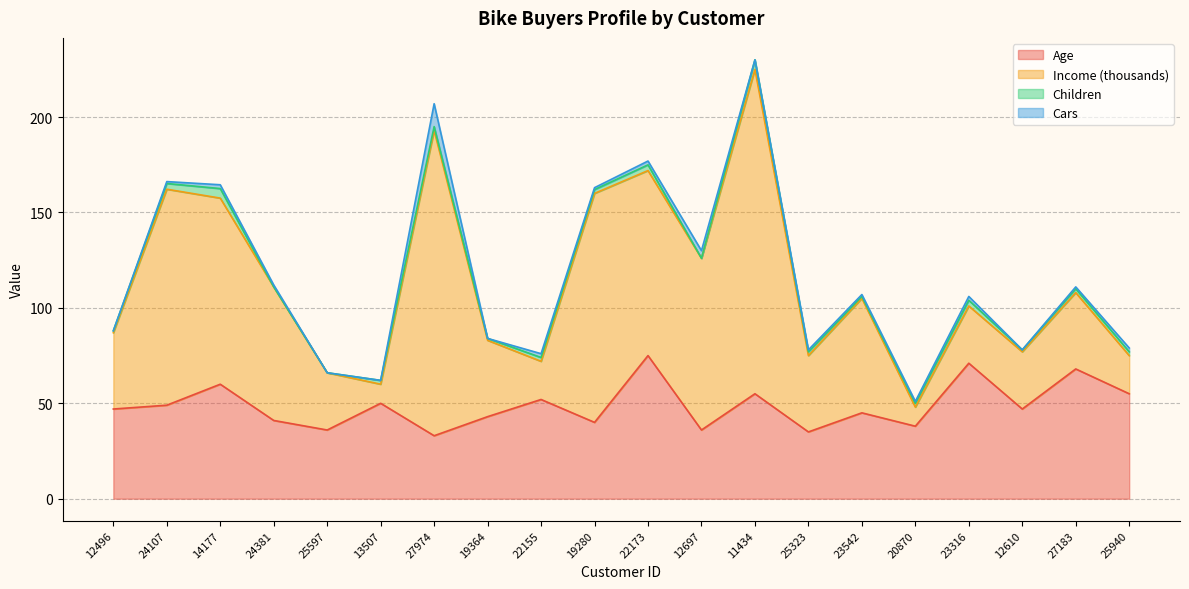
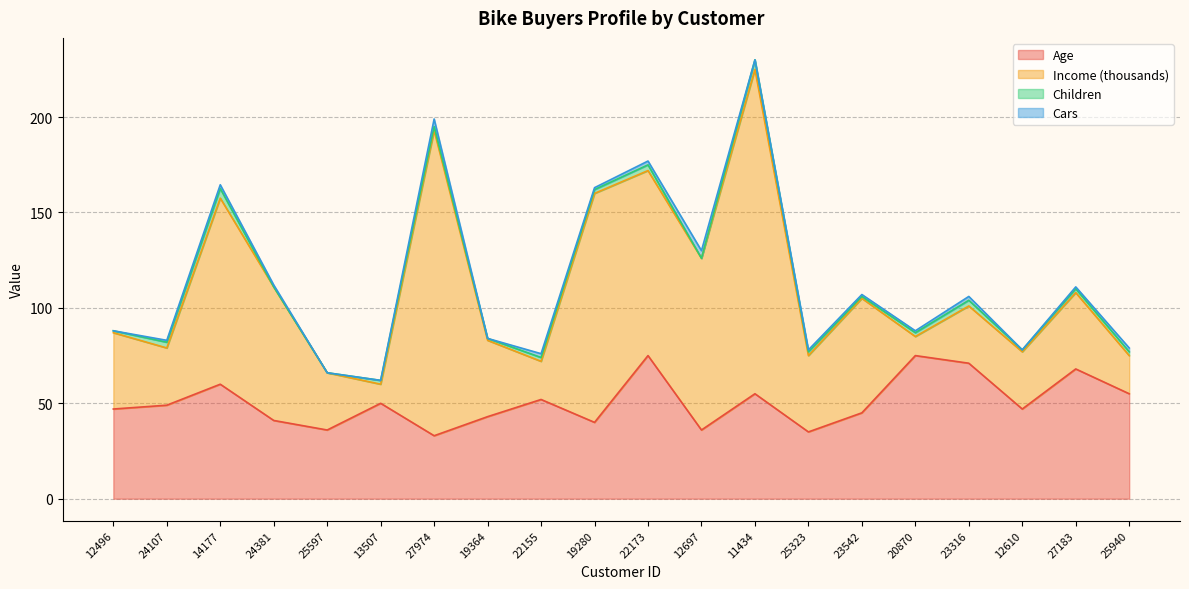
  {
    "Age": {
      "12496": 47,
      "24107": 49,
      "14177": 60,
      "24381": 41,
      "25597": 36,
      "13507": 50,
      "27974": 33,
      "19364": 43,
      "22155": 52,
      "19280": 40,
      "22173": 75,
      "12697": 36,
      "11434": 55,
      "25323": 35,
      "23542": 45,
-     "20870": 38,
+     "20870": 75,
      "23316": 71,
      "12610": 47,
      "27183": 68,
      "25940": 55
    },
    "Income (thousands)": {
-     "24107": 113,
+     "24107": 30,
      "14177": 98,
      "13507": 10,
      "27974": 160,
      "22155": 20,
      "19280": 120,
      "22173": 97,
      "11434": 170,
      "25323": 40,
      "20870": 10,
      "23316": 30,
      "27183": 40,
      "25940": 20
    },
    "Children": {
      "14177": 5,
      "27974": 2,
      "22155": 2,
      "22173": 3,
      "23316": 3,
      "25940": 2
    },
    "Cars": {
      "14177": 2,
-     "27974": 12,
+     "27974": 4,
      "22155": 2,
      "22173": 2,
      "12697": 4,
      "23316": 2,
      "25940": 2
    }
  }
